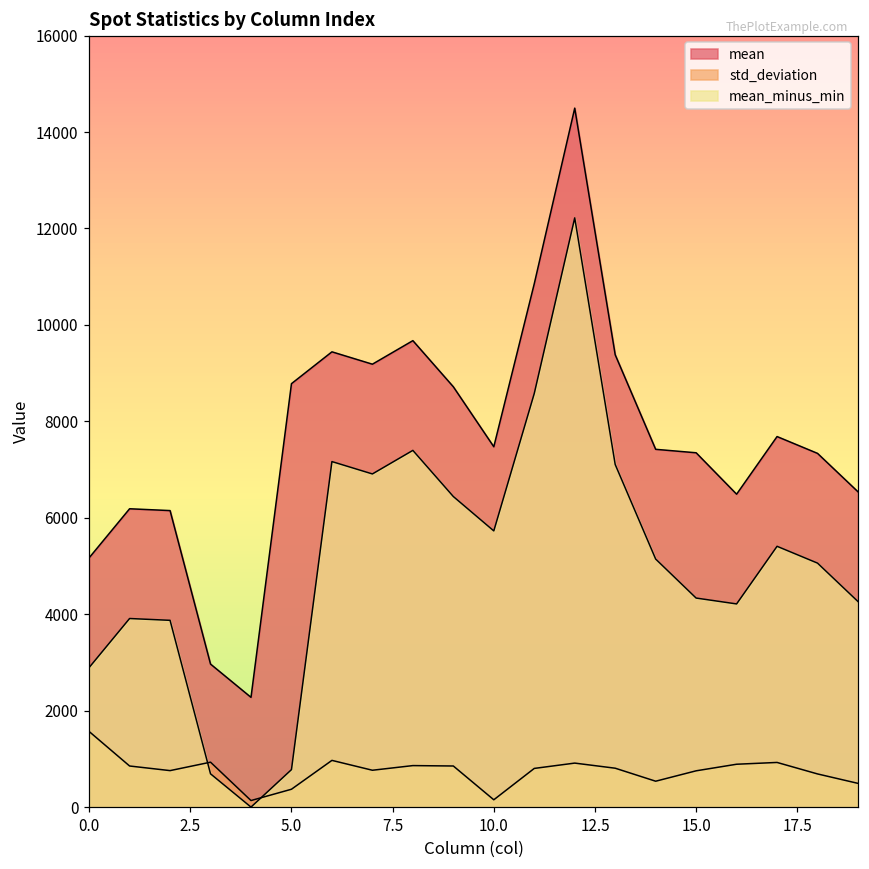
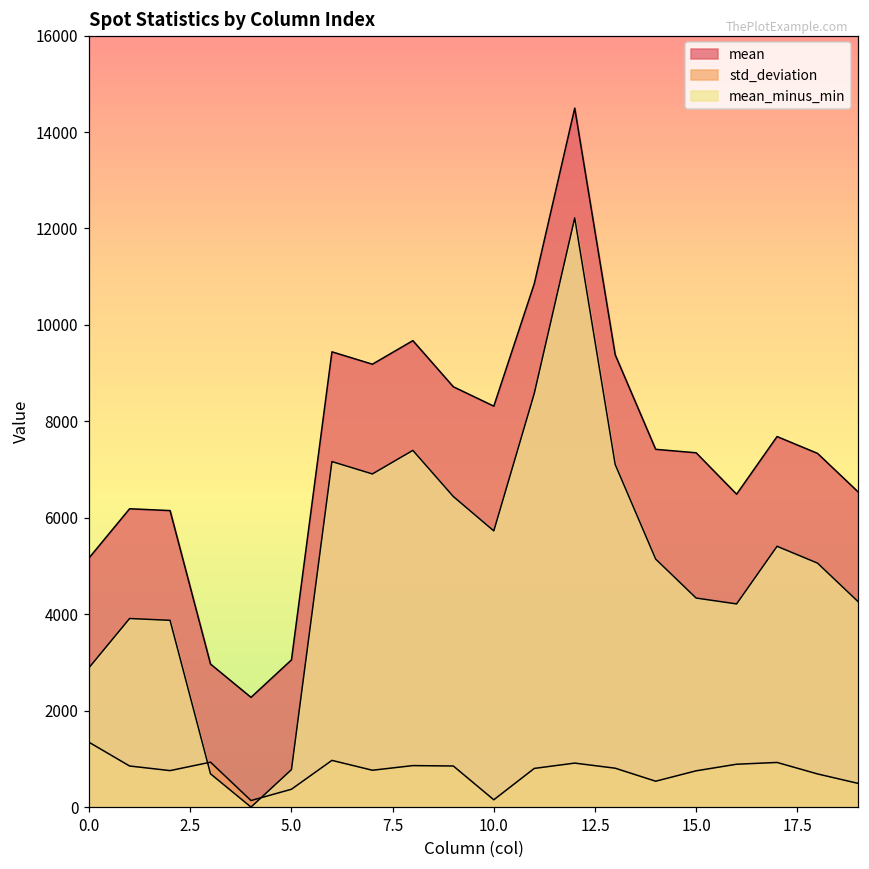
  {
    "mean": {
      "0.0": 5200,
-     "5.0": 8800,
-     "10.0": 7500,
+     "5.0": 3100,
+     "10.0": 8300,
      "15.0": 7300
    },
    "std_deviation": {
-     "0.0": 1600,
+     "0.0": 1300,
      "5.0": 400,
      "10.0": 200,
      "15.0": 800
    },
    "mean_minus_min": {
      "0.0": 2900,
      "5.0": 800,
      "10.0": 5700,
      "15.0": 4300
    }
  }
